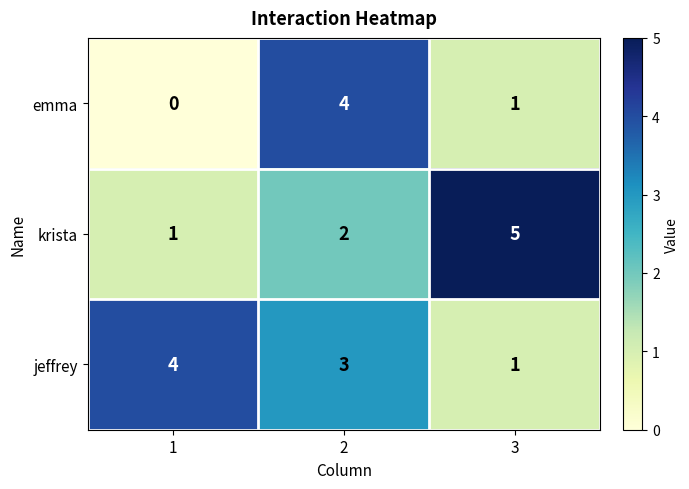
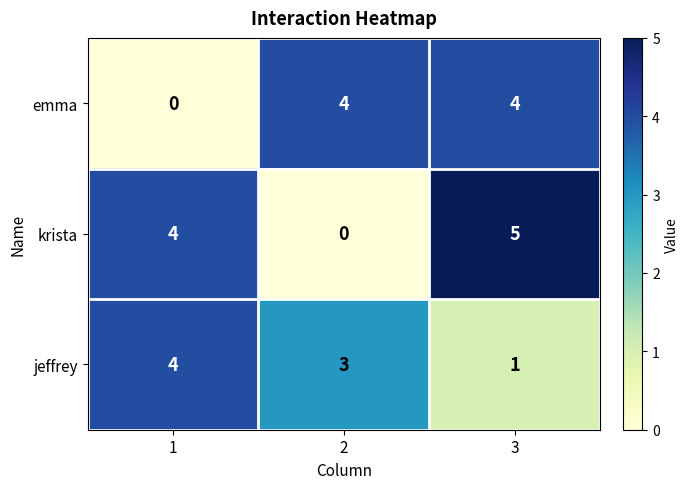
  {
    "emma": {
      "1": 0,
      "2": 4,
-     "3": 1
+     "3": 4
    },
    "krista": {
-     "1": 1,
-     "2": 2,
+     "1": 4,
+     "2": 0,
      "3": 5
    },
    "jeffrey": {
      "1": 4,
      "2": 3,
      "3": 1
    }
  }
